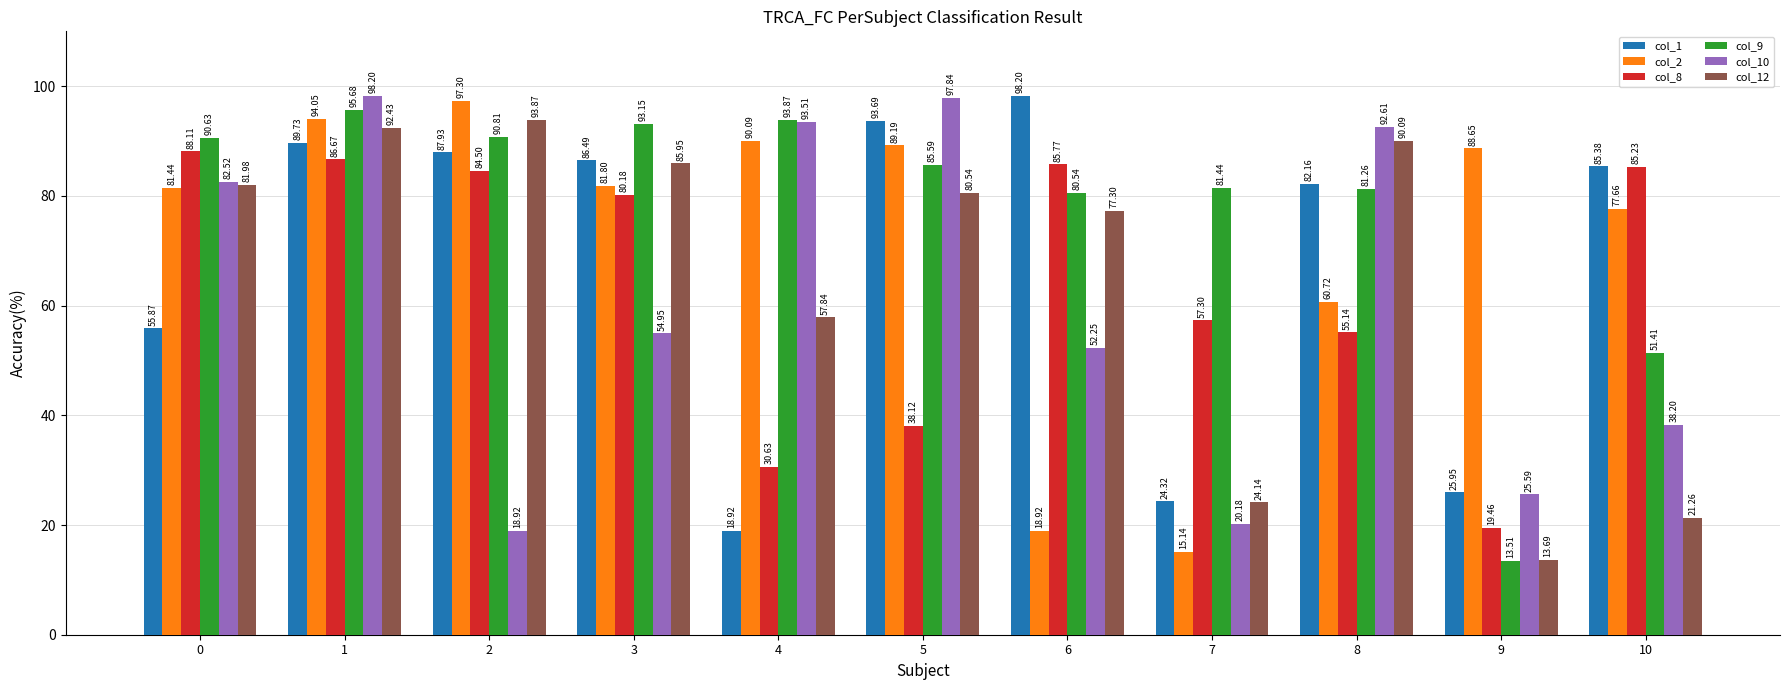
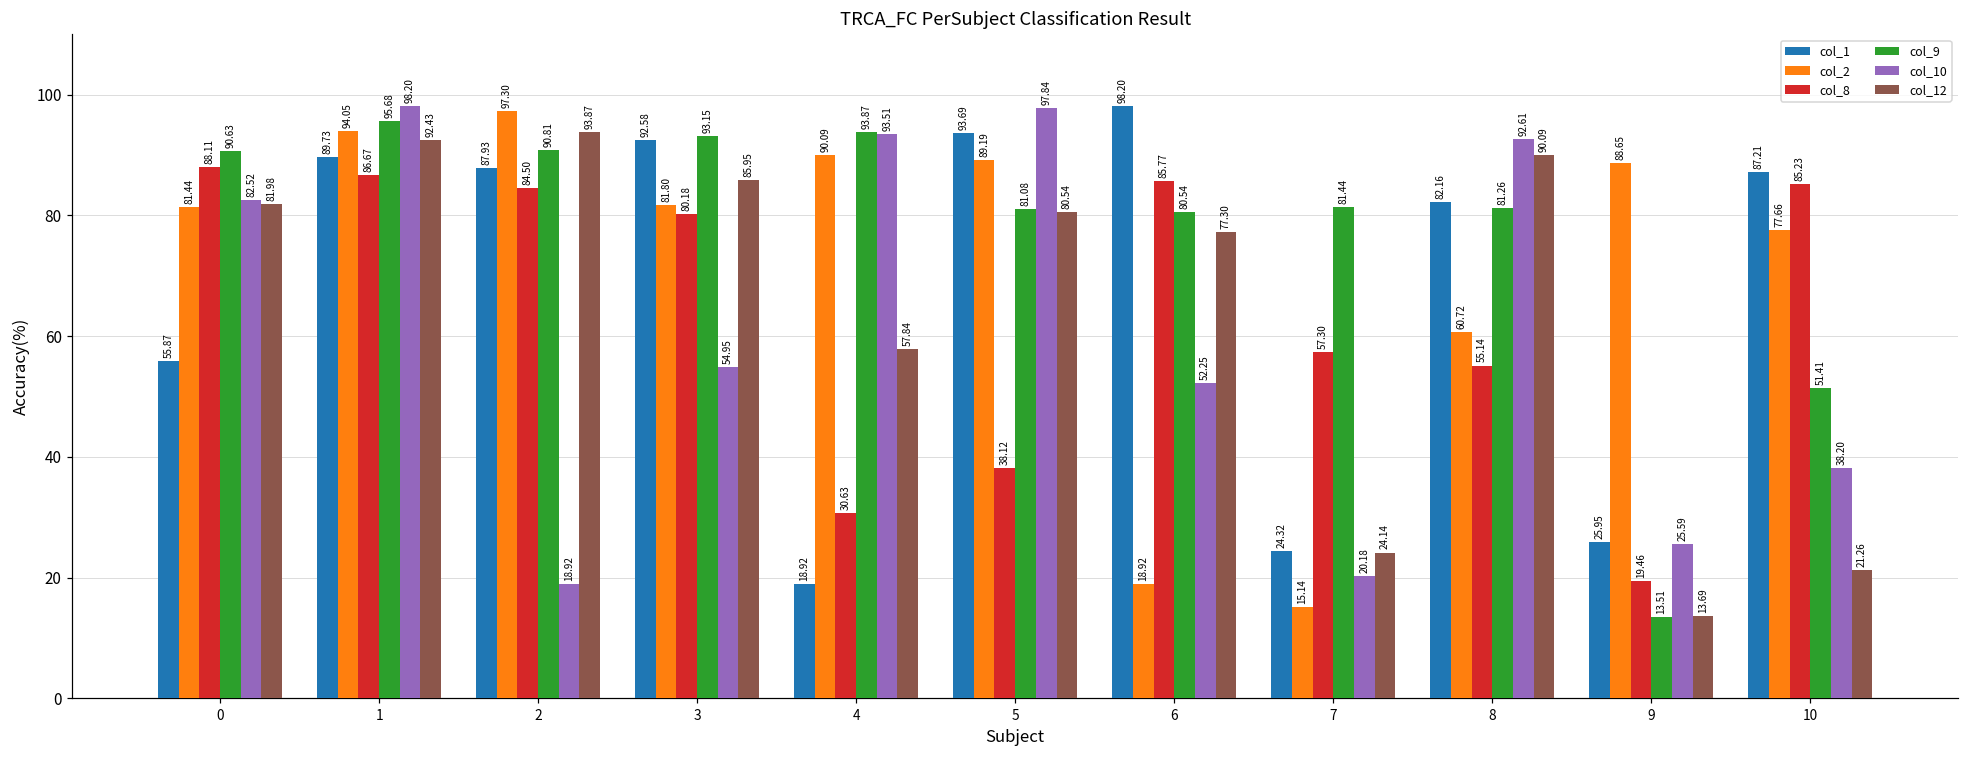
  {
    "col_1": {
      "0": 55.87,
      "1": 89.73,
      "2": 87.93,
-     "3": 86.49,
+     "3": 92.58,
      "4": 18.92,
      "5": 93.69,
      "6": 98.20,
      "7": 24.32,
      "8": 82.16,
      "9": 25.95,
-     "10": 85.38
+     "10": 87.21
    },
    "col_2": {
      "0": 81.44,
      "1": 94.05,
      "2": 97.30,
      "3": 81.80,
      "4": 90.09,
      "5": 89.19,
      "6": 18.92,
      "7": 15.14,
      "8": 60.72,
      "9": 88.65,
      "10": 77.66
    },
    "col_8": {
      "0": 88.11,
      "1": 86.67,
      "2": 84.50,
      "3": 80.18,
      "4": 30.63,
      "5": 38.12,
      "6": 85.77,
      "7": 57.30,
      "8": 55.14,
      "9": 19.46,
      "10": 85.23
    },
    "col_9": {
      "0": 90.63,
      "1": 95.68,
      "2": 90.81,
      "3": 93.15,
      "4": 93.87,
-     "5": 85.59,
+     "5": 81.08,
      "6": 80.54,
      "7": 81.44,
      "8": 81.26,
      "9": 13.51,
      "10": 51.41
    },
    "col_10": {
      "0": 82.52,
      "1": 98.20,
      "2": 18.92,
      "3": 54.95,
      "4": 93.51,
      "5": 97.84,
      "6": 52.25,
      "7": 20.18,
      "8": 92.61,
      "9": 25.59,
      "10": 38.20
    },
    "col_12": {
      "0": 81.98,
      "1": 92.43,
      "2": 93.87,
      "3": 85.95,
      "4": 57.84,
      "5": 80.54,
      "6": 77.30,
      "7": 24.14,
      "8": 90.09,
      "9": 13.69,
      "10": 21.26
    }
  }
